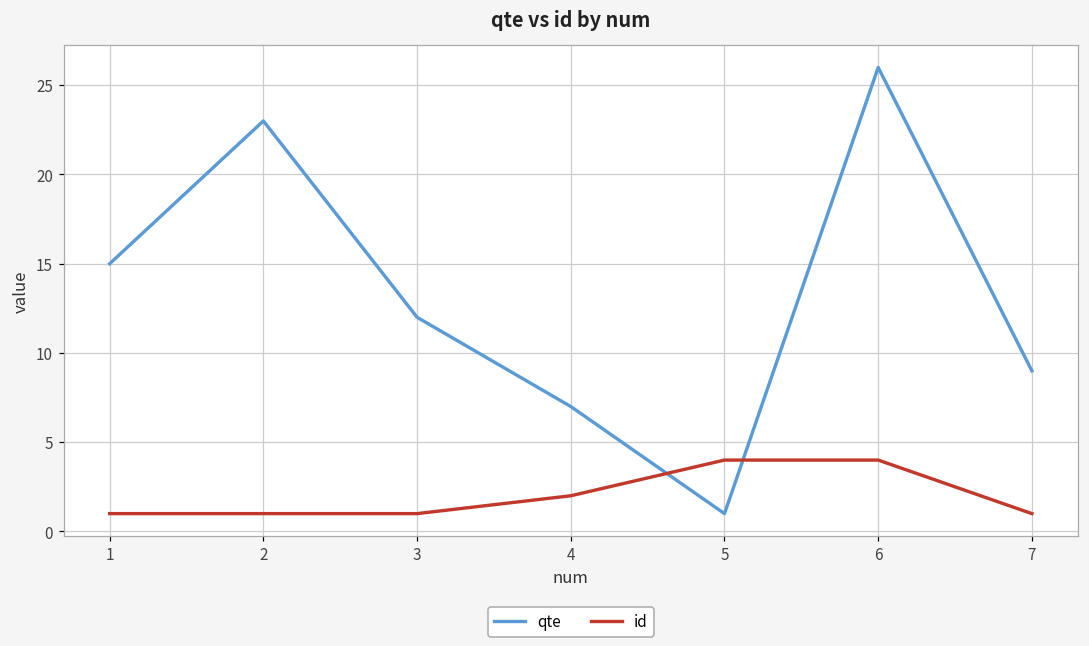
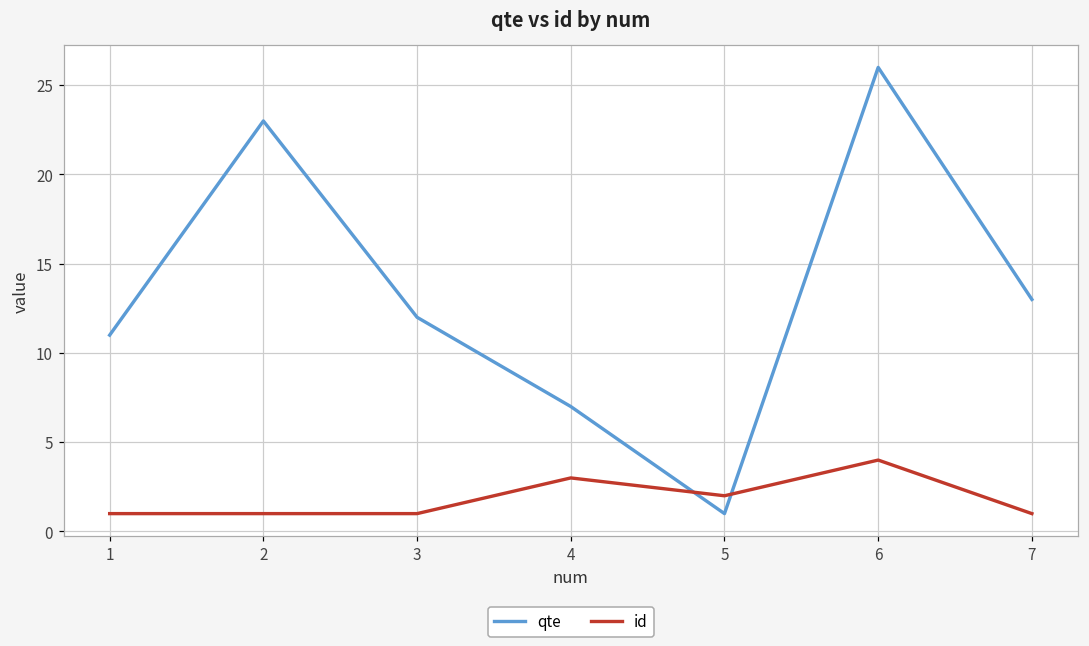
  {
    "qte": {
-     "1": 15,
+     "1": 11,
      "2": 23,
      "3": 12,
      "4": 7,
      "5": 1,
      "6": 26,
-     "7": 9
+     "7": 13
    },
    "id": {
      "1": 1,
      "2": 1,
      "3": 1,
-     "4": 2,
-     "5": 4,
+     "4": 3,
+     "5": 2,
      "6": 4,
      "7": 1
    }
  }
